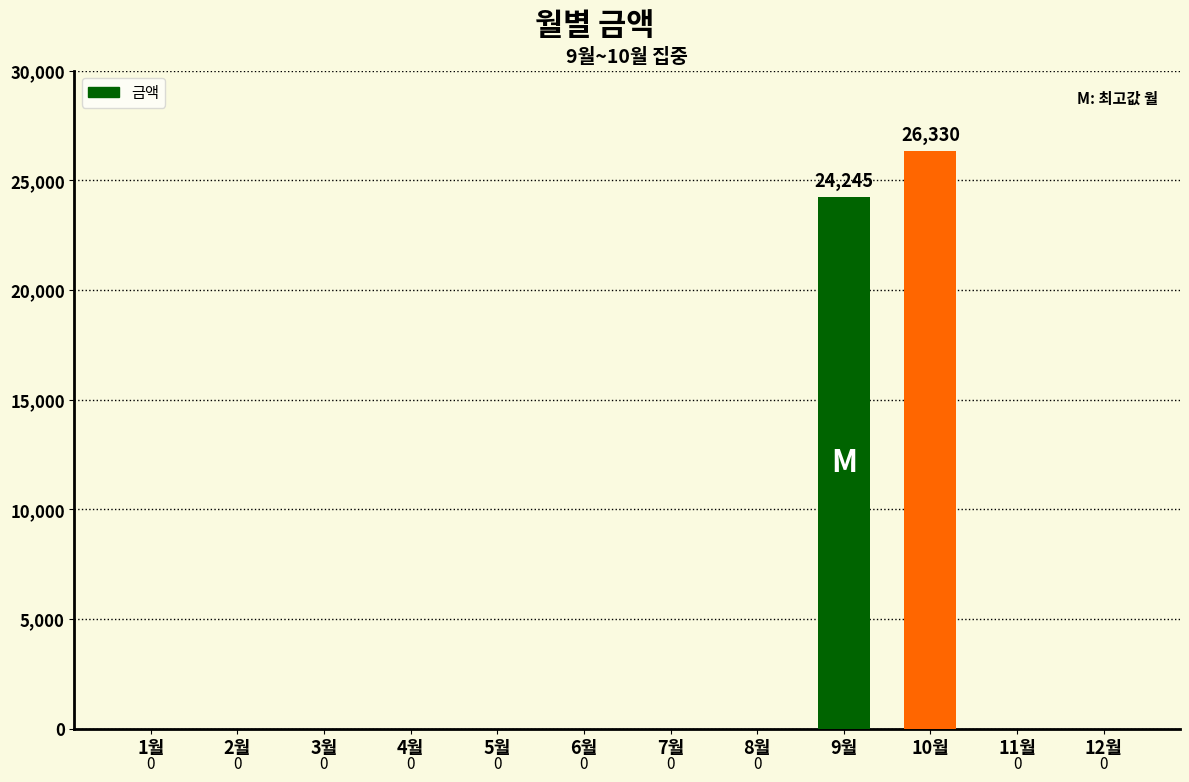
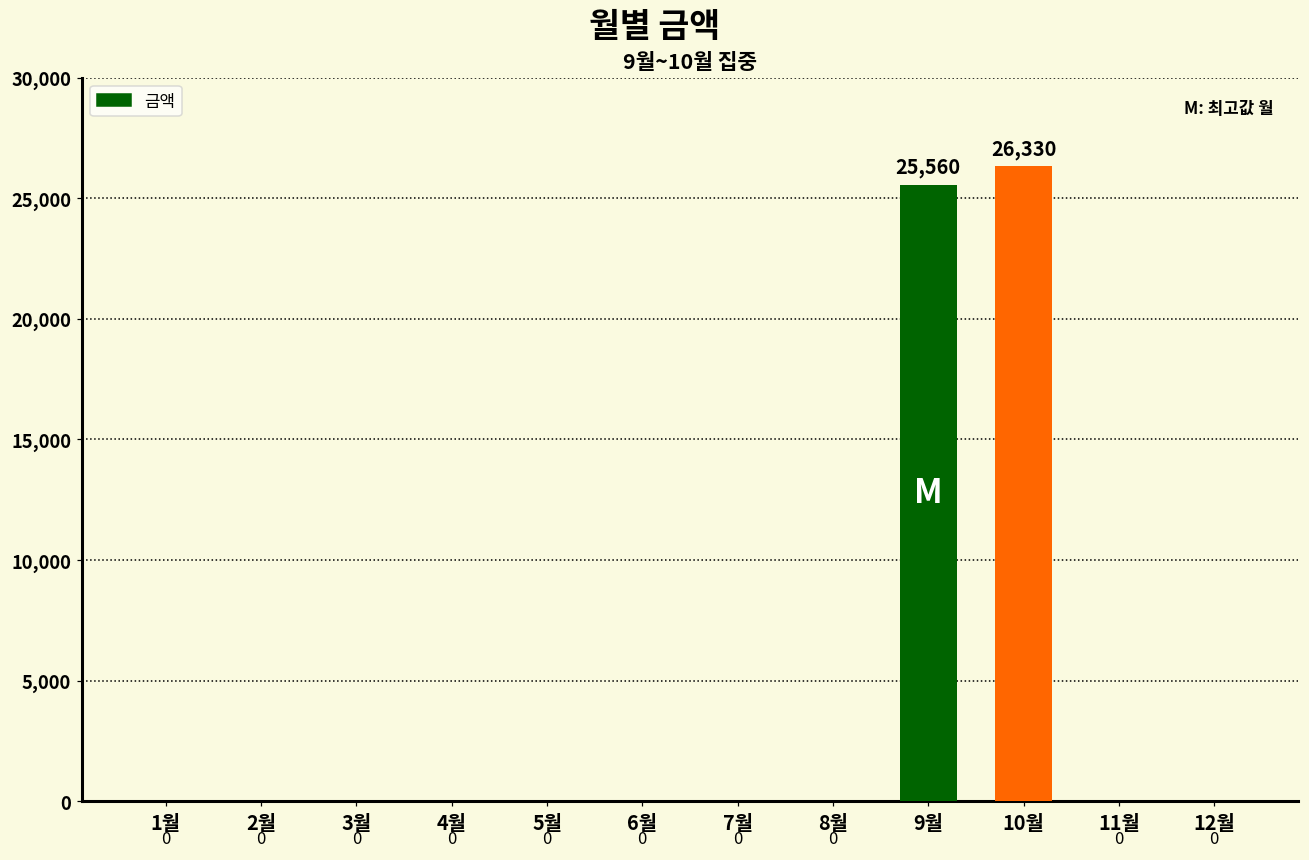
  {
-   "9월": "24,245",
+   "9월": "25,560",
    "10월": "26,330"
  }
